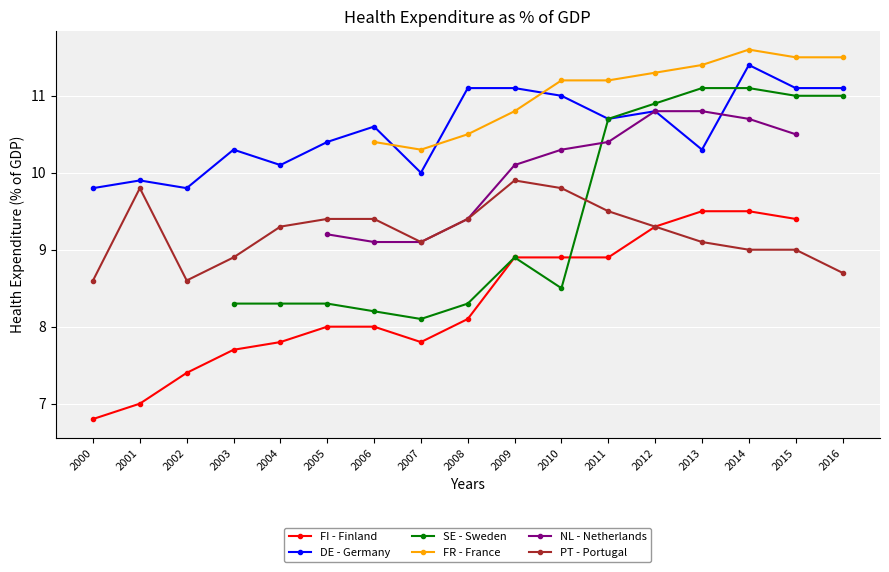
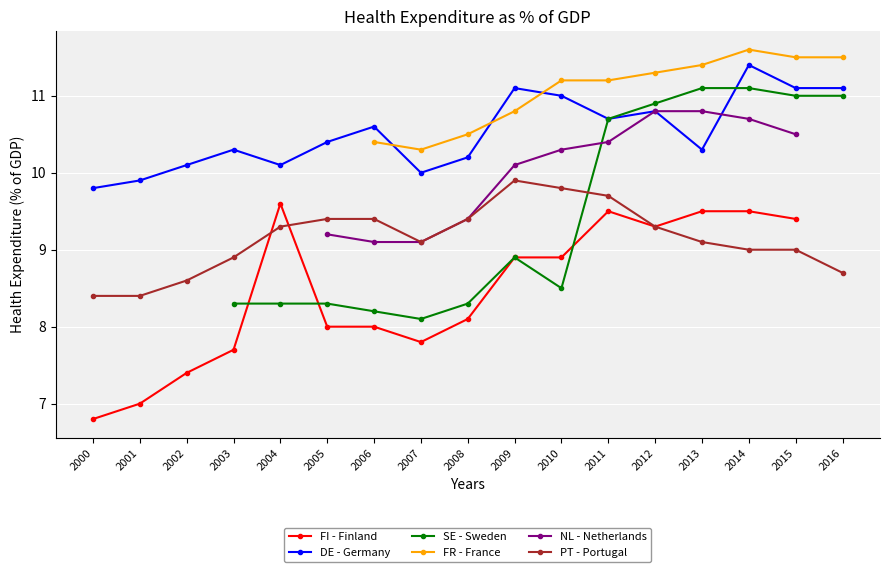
  {
    "FI - Finland": {
      "2000": 6.8,
      "2001": 7.0,
      "2002": 7.4,
      "2003": 7.7,
-     "2004": 7.8,
+     "2004": 9.6,
      "2005": 8.0,
      "2006": 8.0,
      "2007": 7.8,
      "2008": 8.1,
      "2010": 8.9,
-     "2011": 8.9,
+     "2011": 9.5,
      "2013": 9.5,
      "2014": 9.5,
      "2015": 9.4
    },
    "DE - Germany": {
      "2000": 9.8,
      "2001": 9.9,
-     "2002": 9.8,
+     "2002": 10.1,
      "2003": 10.3,
      "2004": 10.1,
      "2005": 10.4,
      "2006": 10.6,
      "2007": 10.0,
-     "2008": 11.1,
+     "2008": 10.2,
      "2009": 11.1,
      "2010": 11.0,
      "2013": 10.3,
      "2014": 11.4,
      "2015": 11.1,
      "2016": 11.1
    },
    "SE - Sweden": {
      "2003": 8.3,
      "2004": 8.3,
      "2005": 8.3,
      "2006": 8.2,
      "2007": 8.1,
      "2008": 8.3,
      "2010": 8.5,
      "2012": 10.9,
      "2013": 11.1,
      "2014": 11.1,
      "2015": 11.0,
      "2016": 11.0
    },
    "FR - France": {
      "2006": 10.4,
      "2007": 10.3,
      "2008": 10.5,
      "2009": 10.8,
      "2010": 11.2,
      "2011": 11.2,
      "2012": 11.3,
      "2013": 11.4,
      "2014": 11.6,
      "2015": 11.5,
      "2016": 11.5
    },
    "NL - Netherlands": {
      "2005": 9.2,
      "2006": 9.1,
      "2009": 10.1,
      "2010": 10.3,
      "2011": 10.4,
      "2013": 10.8,
      "2014": 10.7,
      "2015": 10.5
    },
    "PT - Portugal": {
-     "2000": 8.6,
-     "2001": 9.8,
+     "2000": 8.4,
+     "2001": 8.4,
      "2002": 8.6,
      "2003": 8.9,
      "2004": 9.3,
      "2005": 9.4,
      "2006": 9.4,
      "2009": 9.9,
      "2010": 9.8,
-     "2011": 9.5,
+     "2011": 9.7,
      "2013": 9.1,
      "2014": 9.0,
      "2015": 9.0,
      "2016": 8.7
    }
  }
